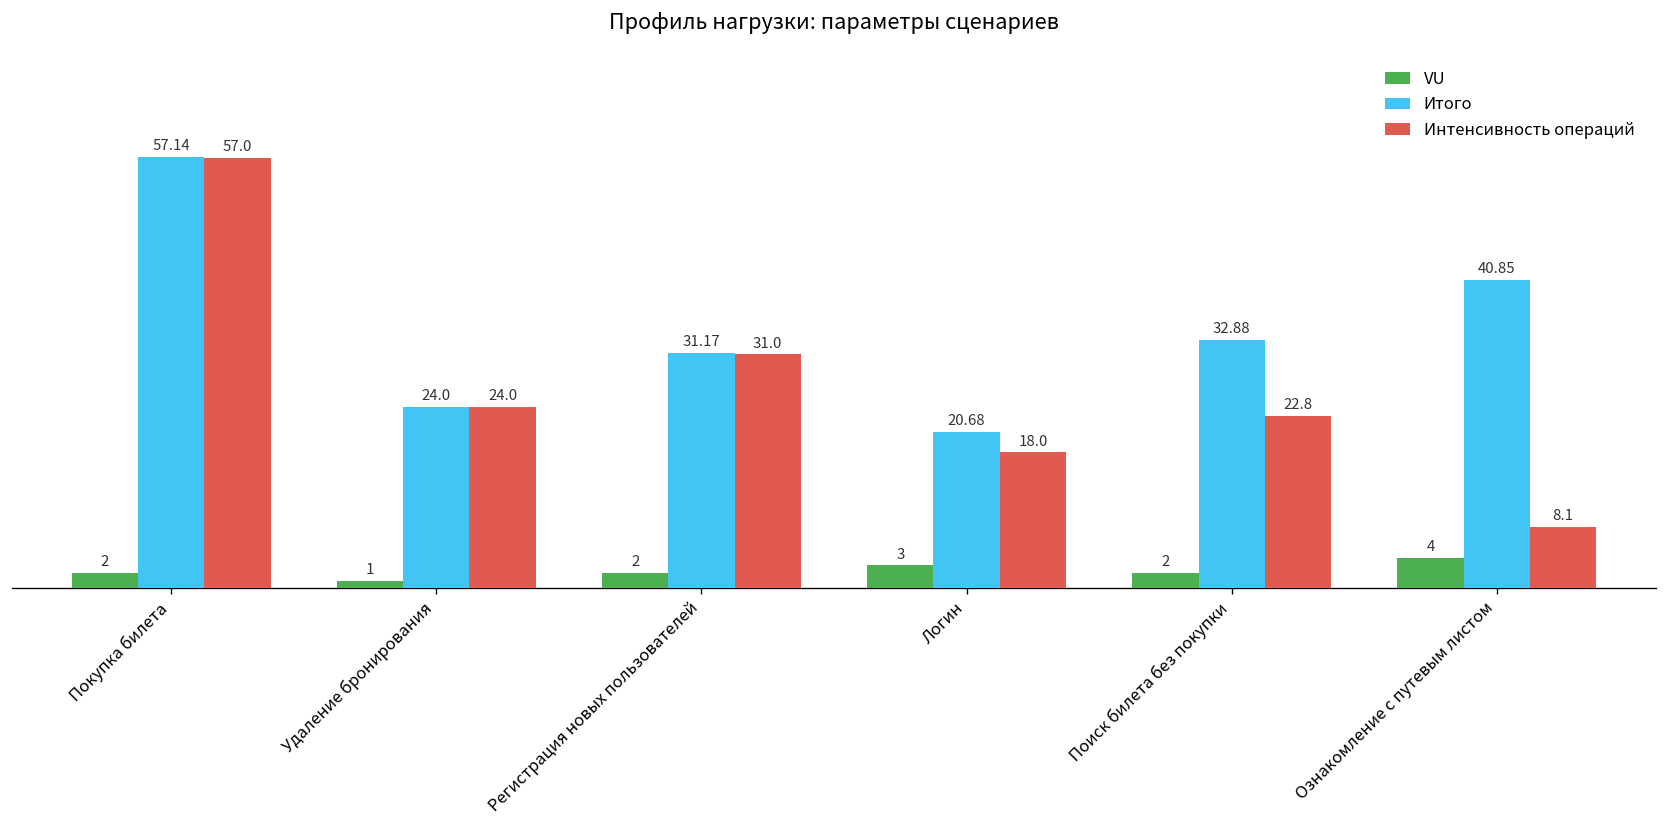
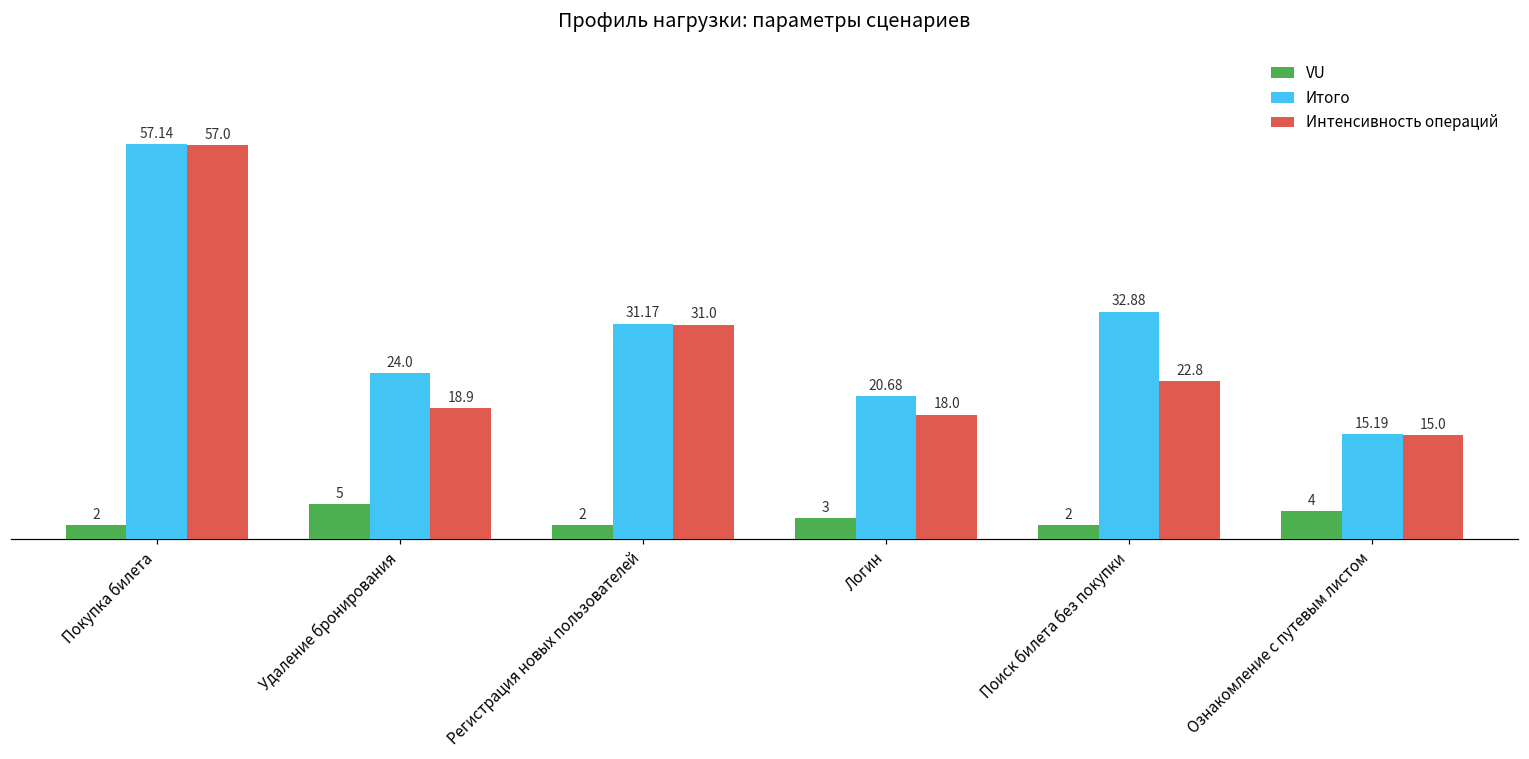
  {
    "VU": {
      "Покупка билета": 2,
-     "Удаление бронирования": 1,
+     "Удаление бронирования": 5,
      "Регистрация новых пользователей": 2,
      "Логин": 3,
      "Поиск билета без покупки": 2,
      "Ознакомление с путевым листом": 4
    },
    "Итого": {
      "Покупка билета": 57.14,
      "Удаление бронирования": 24.0,
      "Регистрация новых пользователей": 31.17,
      "Логин": 20.68,
      "Поиск билета без покупки": 32.88,
-     "Ознакомление с путевым листом": 40.85
+     "Ознакомление с путевым листом": 15.19
    },
    "Интенсивность операций": {
      "Покупка билета": 57.0,
-     "Удаление бронирования": 24.0,
+     "Удаление бронирования": 18.9,
      "Регистрация новых пользователей": 31.0,
      "Логин": 18.0,
      "Поиск билета без покупки": 22.8,
-     "Ознакомление с путевым листом": 8.1
+     "Ознакомление с путевым листом": 15.0
    }
  }
